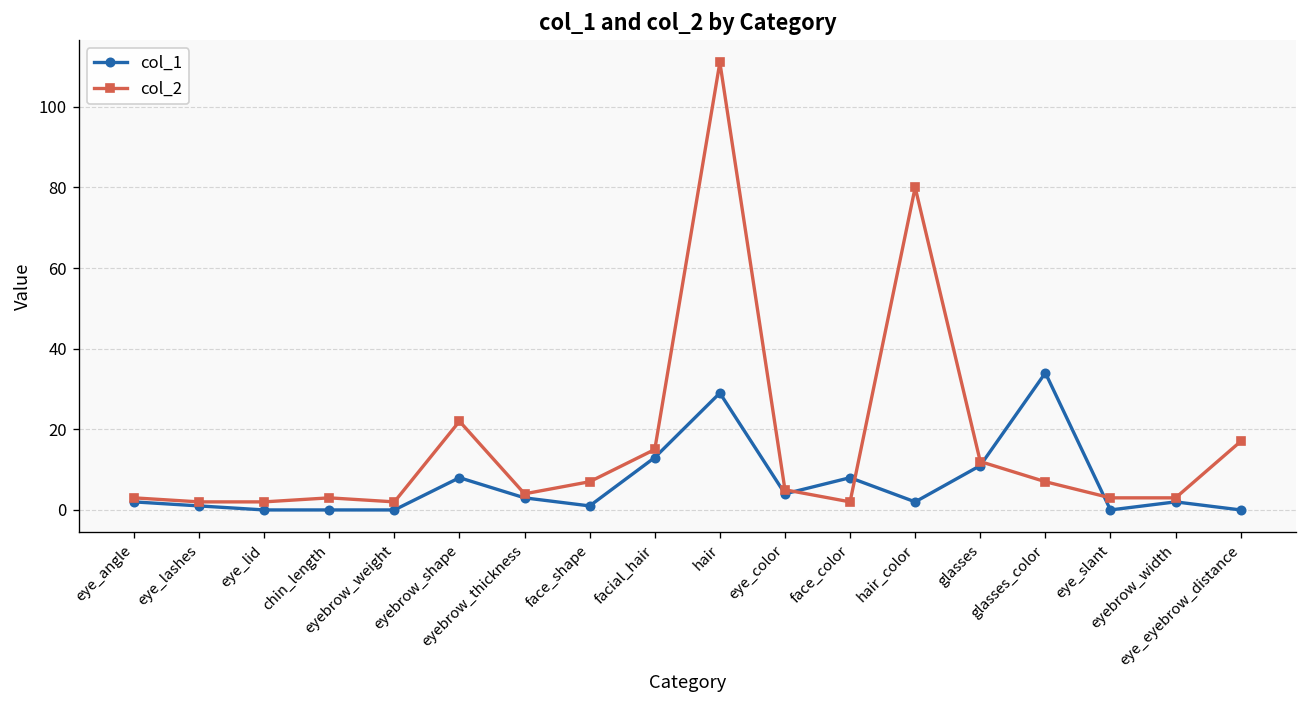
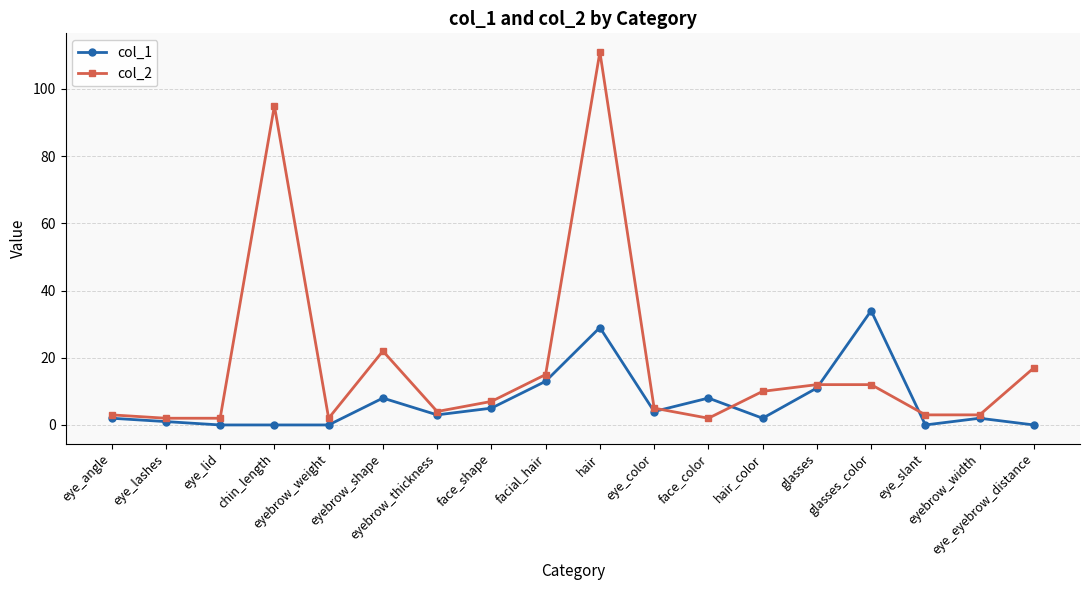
  {
    "col_1": {
      "eye_angle": 2,
      "eye_lashes": 1,
      "eye_lid": 0,
      "chin_length": 0,
      "eyebrow_weight": 0,
      "eyebrow_shape": 8,
      "eyebrow_thickness": 3,
-     "face_shape": 1,
+     "face_shape": 5,
      "facial_hair": 13,
      "hair": 29,
      "eye_color": 4,
      "face_color": 8,
      "hair_color": 2,
      "glasses": 11,
      "glasses_color": 34,
      "eye_slant": 0,
      "eyebrow_width": 2,
      "eye_eyebrow_distance": 0
    },
    "col_2": {
      "eye_angle": 3,
      "eye_lashes": 2,
      "eye_lid": 2,
-     "chin_length": 3,
+     "chin_length": 95,
      "eyebrow_weight": 2,
      "eyebrow_shape": 22,
      "eyebrow_thickness": 4,
      "face_shape": 7,
      "facial_hair": 15,
      "hair": 111,
      "eye_color": 5,
      "face_color": 2,
-     "hair_color": 80,
+     "hair_color": 10,
      "glasses": 12,
-     "glasses_color": 7,
+     "glasses_color": 12,
      "eye_slant": 3,
      "eyebrow_width": 3,
      "eye_eyebrow_distance": 17
    }
  }
